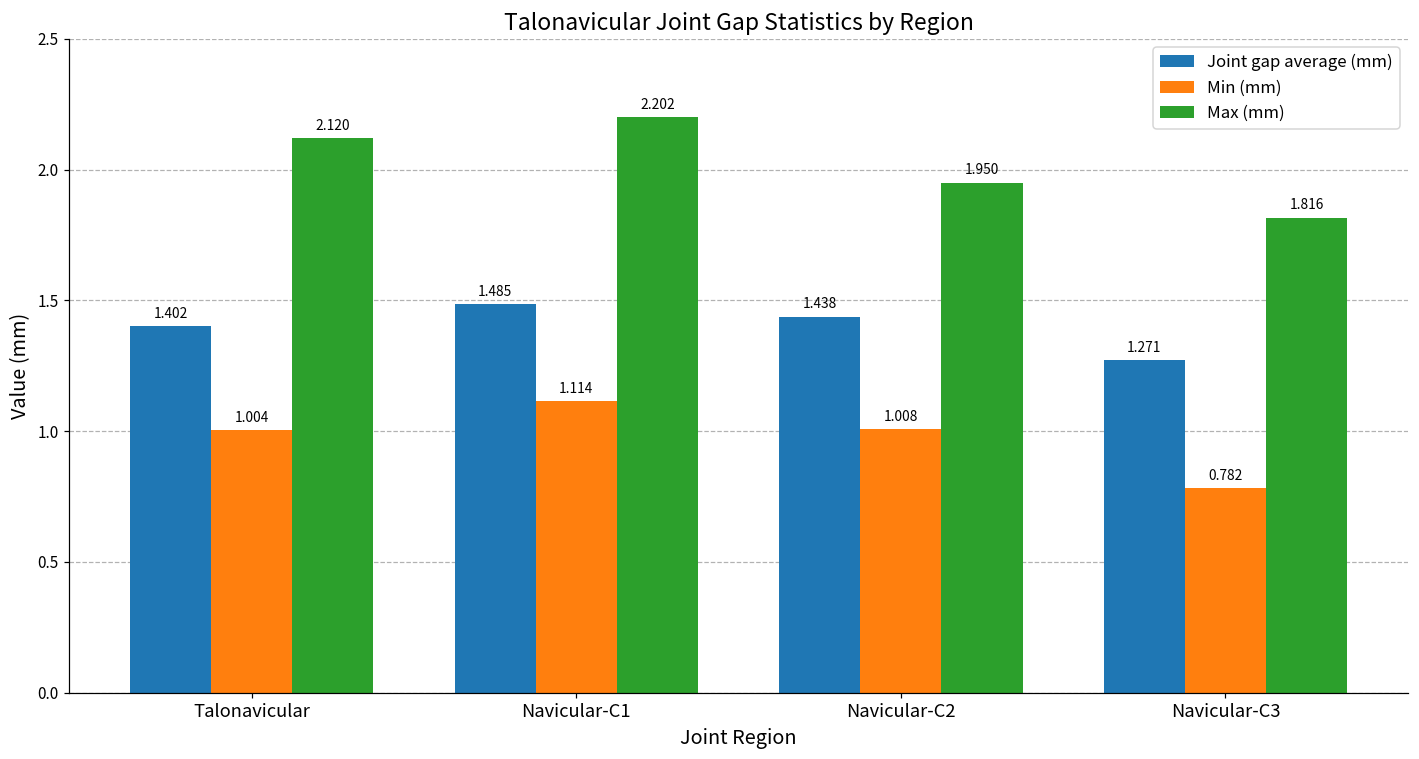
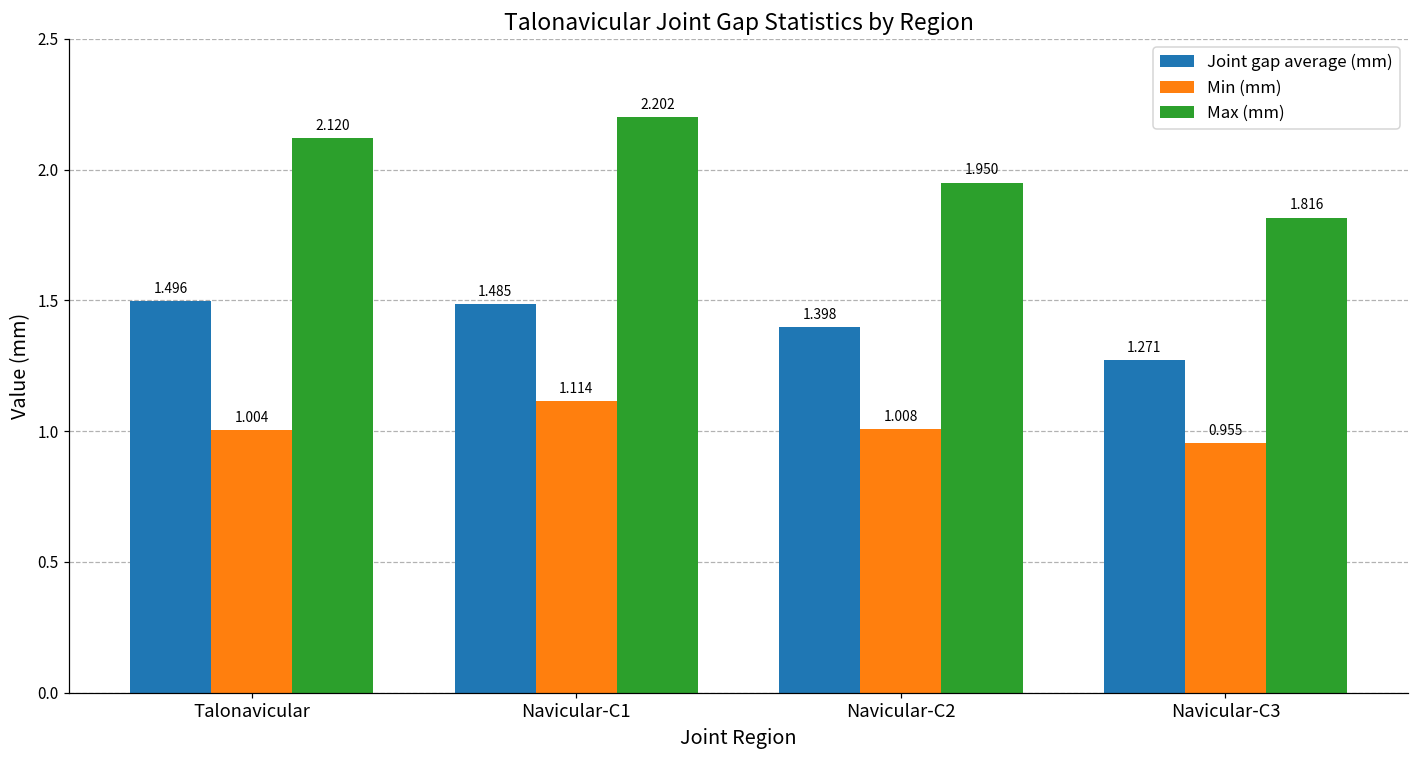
  {
    "Joint gap average (mm)": {
-     "Talonavicular": 1.402,
+     "Talonavicular": 1.496,
      "Navicular-C1": 1.485,
-     "Navicular-C2": 1.438,
+     "Navicular-C2": 1.398,
      "Navicular-C3": 1.271
    },
    "Min (mm)": {
      "Talonavicular": 1.004,
      "Navicular-C1": 1.114,
      "Navicular-C2": 1.008,
-     "Navicular-C3": 0.782
+     "Navicular-C3": 0.955
    },
    "Max (mm)": {
      "Talonavicular": 2.120,
      "Navicular-C1": 2.202,
      "Navicular-C2": 1.950,
      "Navicular-C3": 1.816
    }
  }
